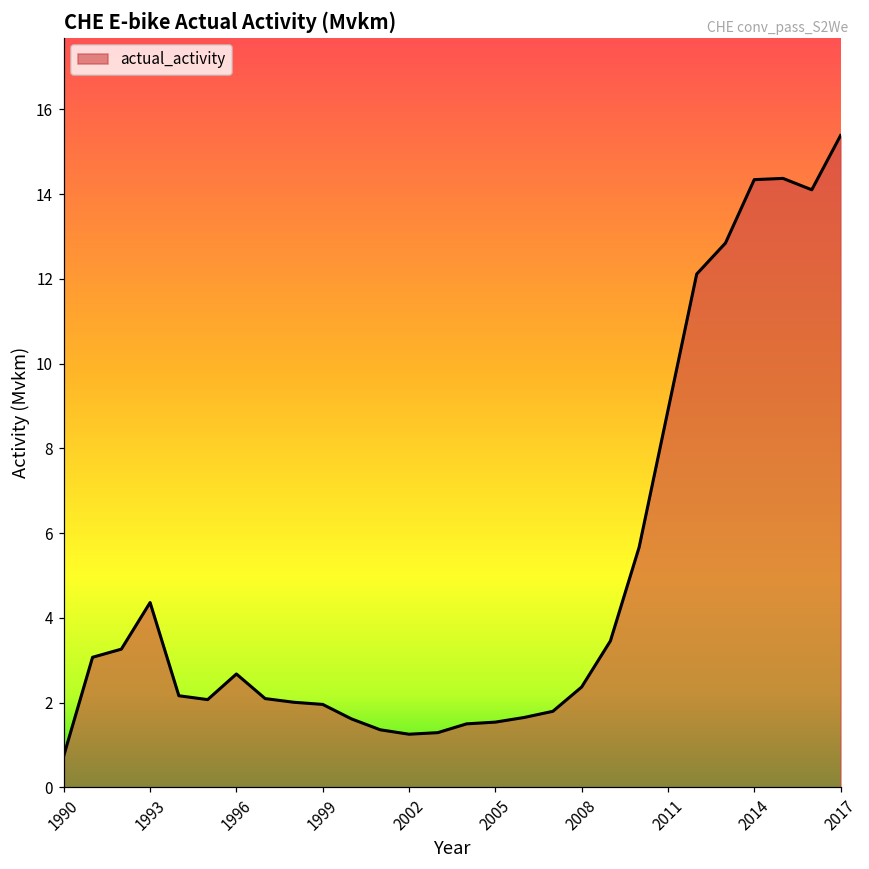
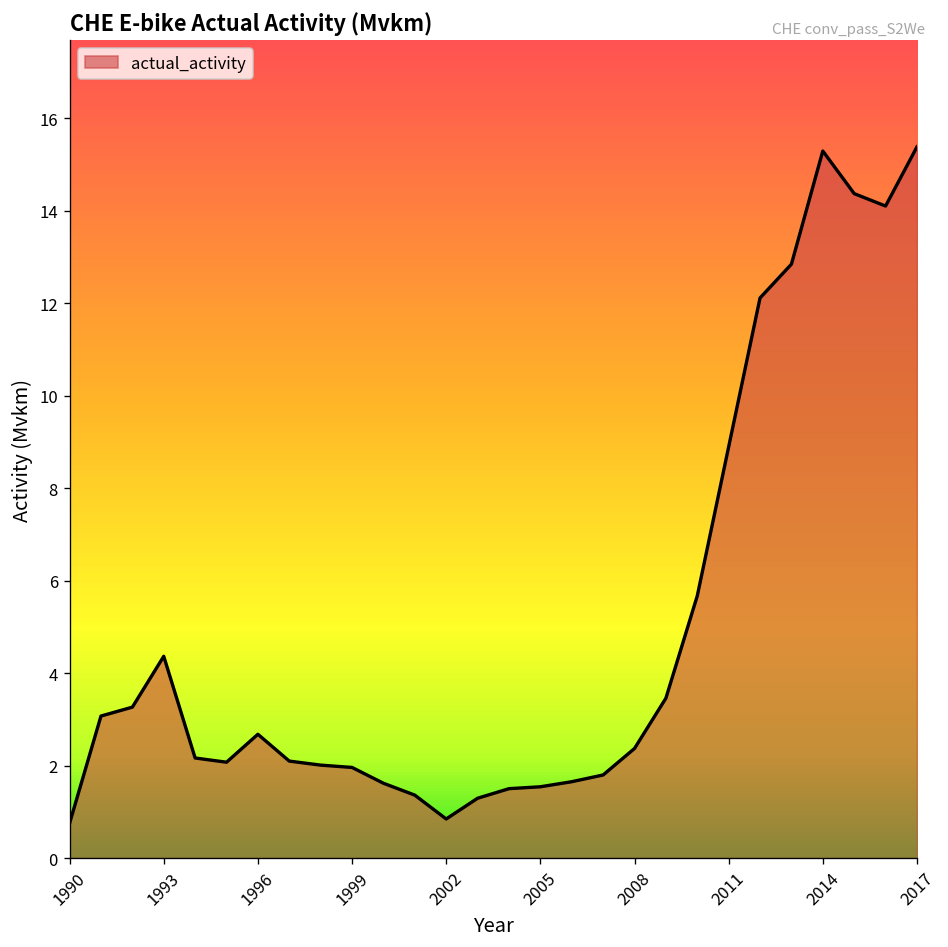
  {
    "1990": 0.8,
    "1993": 4.4,
    "1996": 2.7,
    "1999": 2.0,
-   "2002": 1.3,
+   "2002": 0.8,
    "2005": 1.5,
    "2008": 2.4,
    "2011": 8.9,
-   "2014": 14.3,
+   "2014": 15.3,
    "2017": 15.4
  }
